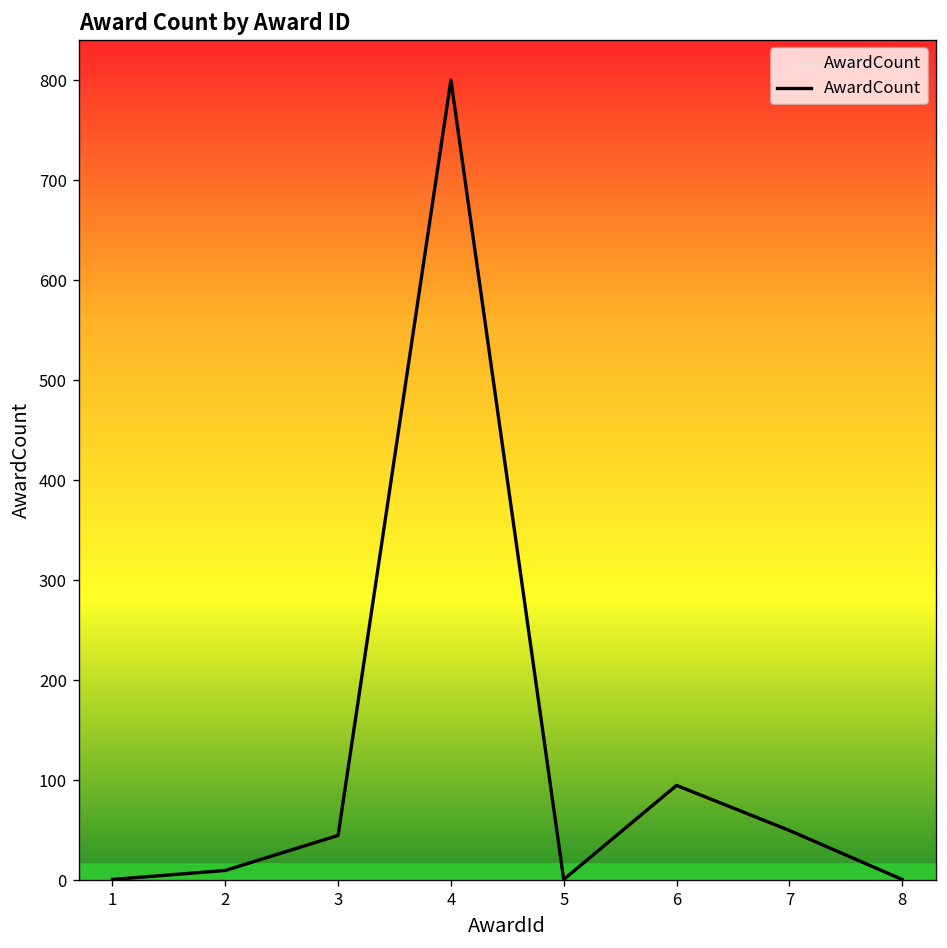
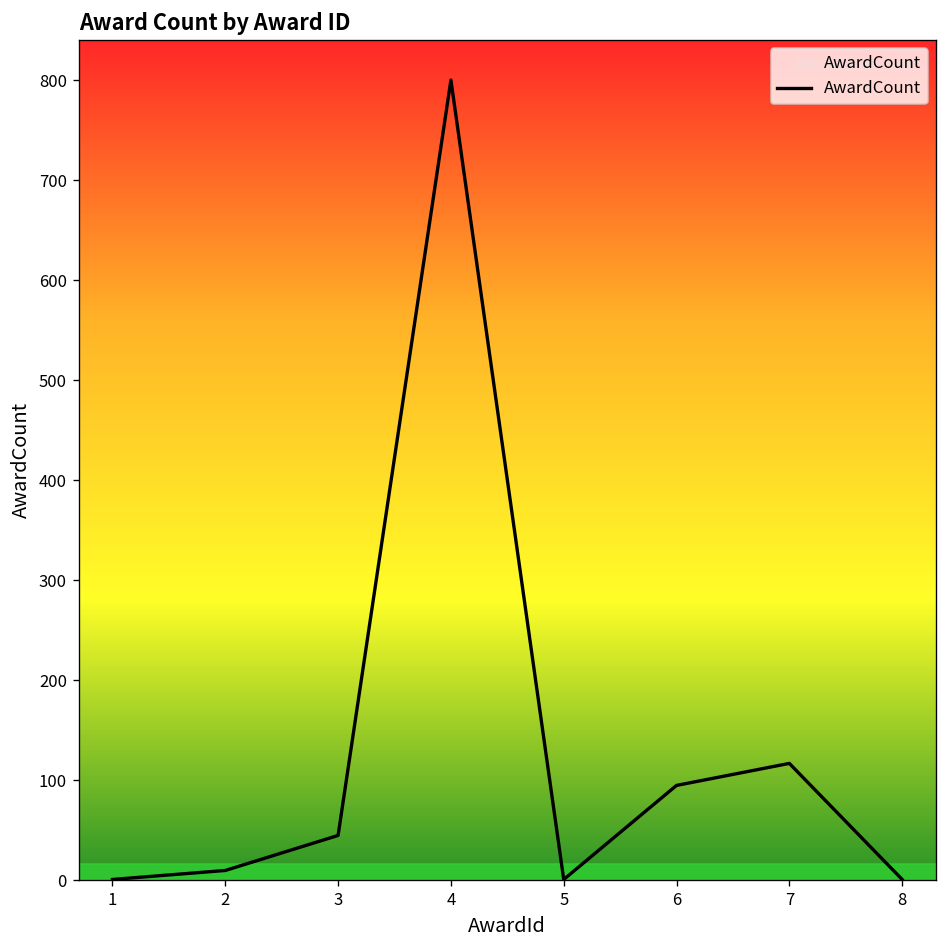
  {
    "3": 50,
    "4": 800,
    "6": 100,
-   "7": 50
+   "7": 120
  }
